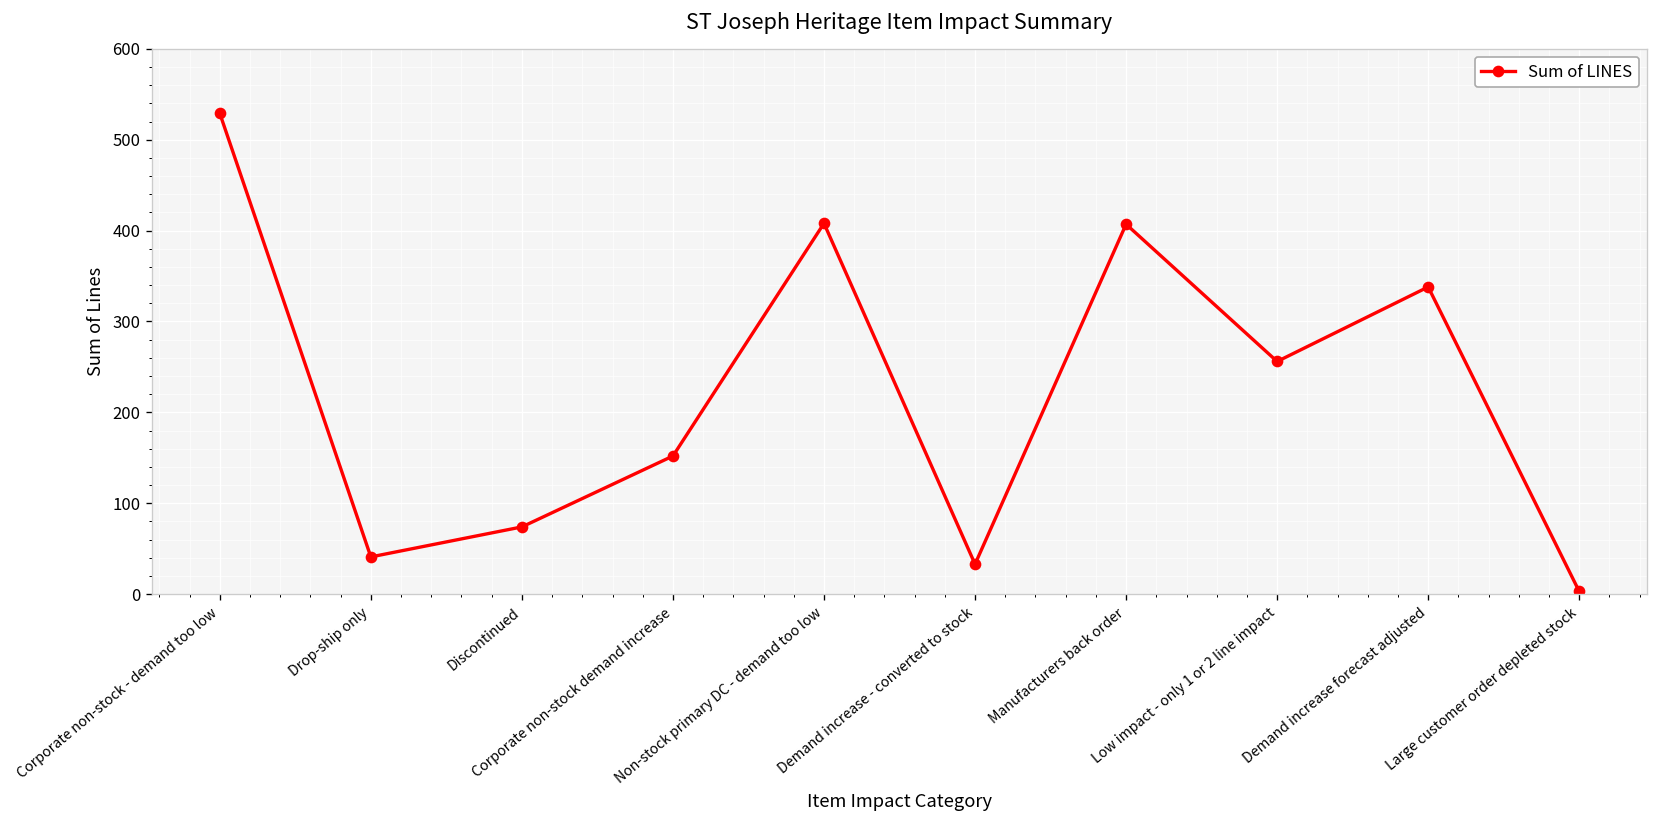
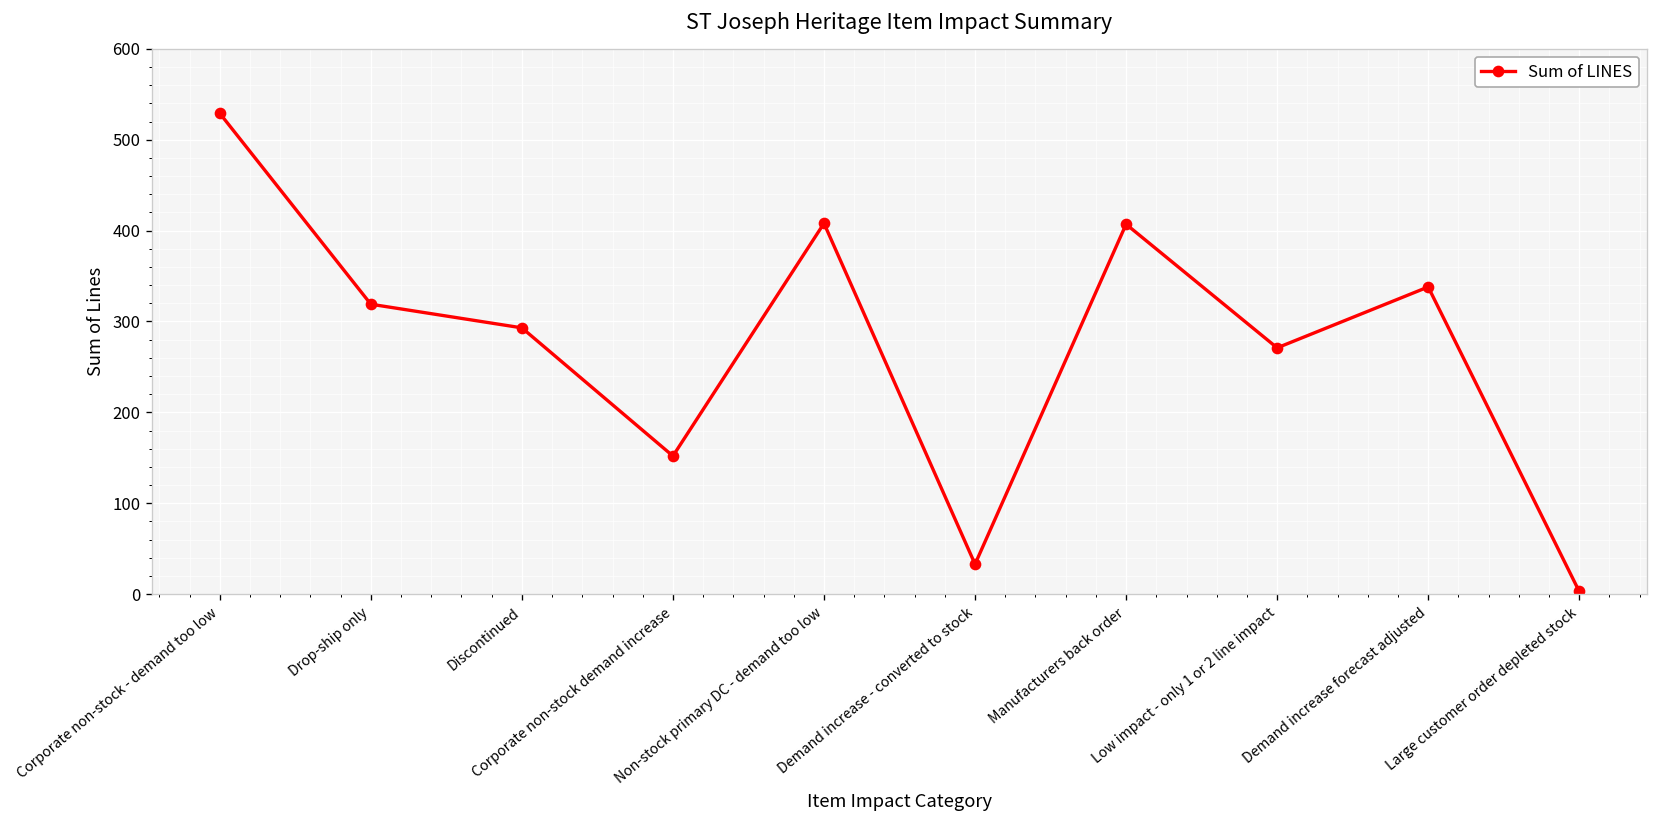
  {
    "Corporate non-stock - demand too low": 530,
-   "Drop-ship only": 40,
-   "Discontinued": 70,
+   "Drop-ship only": 320,
+   "Discontinued": 290,
    "Corporate non-stock demand increase": 150,
    "Non-stock primary DC - demand too low": 410,
    "Demand increase - converted to stock": 30,
    "Manufacturers back order": 410,
-   "Low impact - only 1 or 2 line impact": 260,
+   "Low impact - only 1 or 2 line impact": 270,
    "Demand increase forecast adjusted": 340,
    "Large customer order depleted stock": 0
  }
